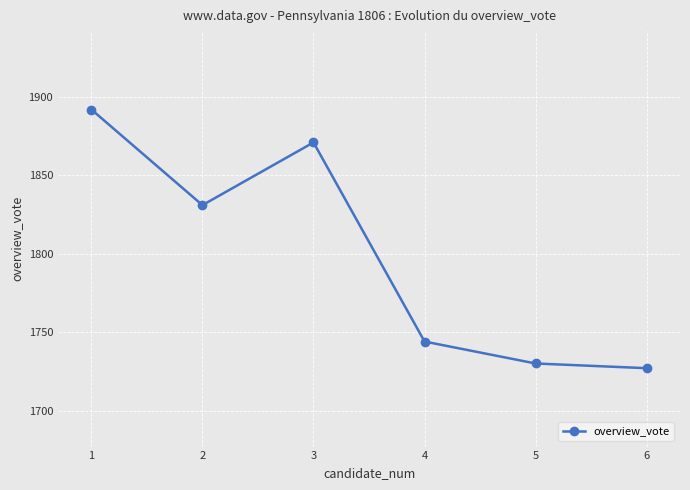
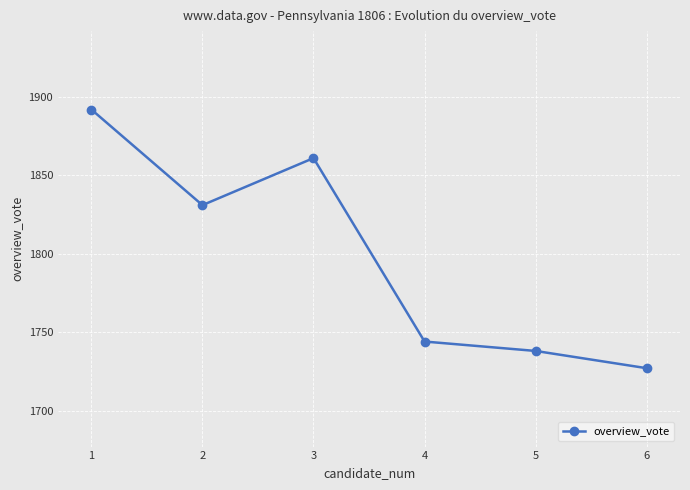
  {
    "1": 1892,
    "2": 1831,
-   "3": 1871,
+   "3": 1861,
    "4": 1744,
-   "5": 1730,
+   "5": 1738,
    "6": 1727
  }
